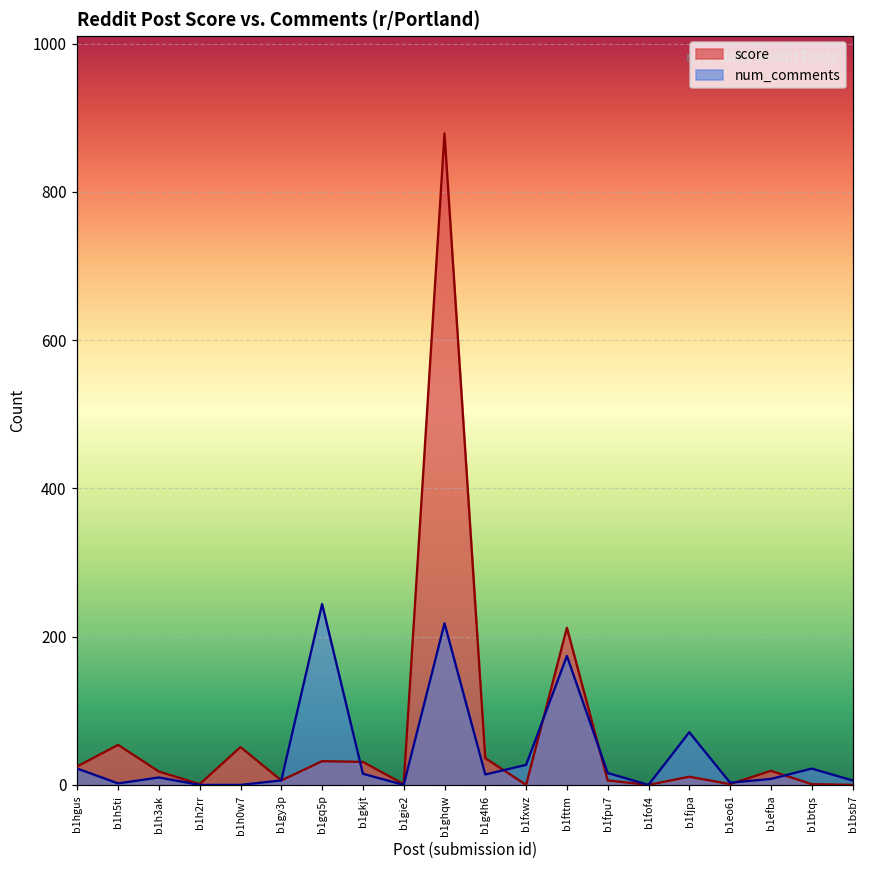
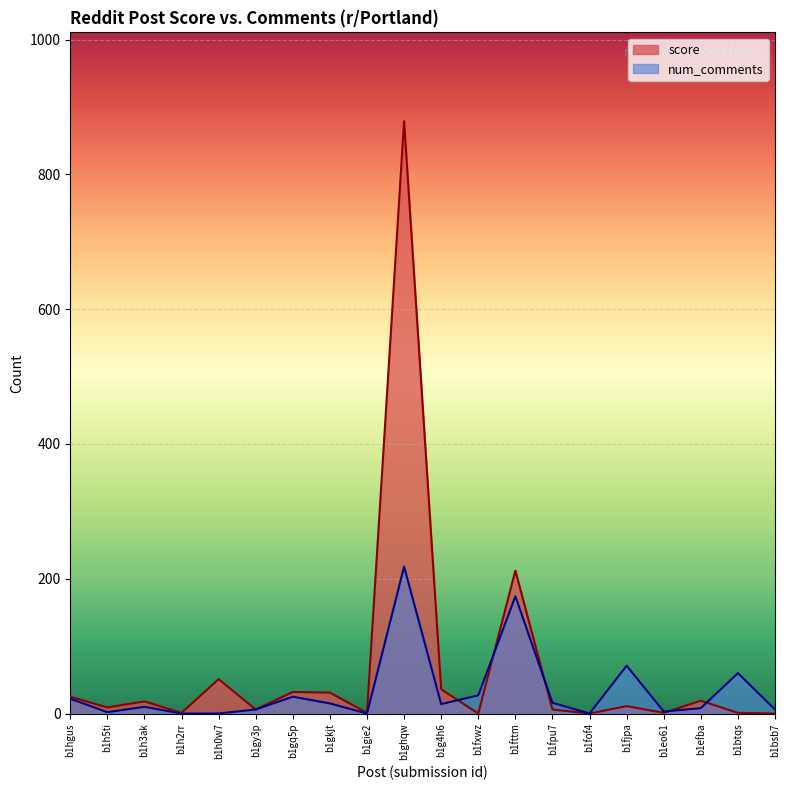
  {
    "score": {
-     "b1h5ti": 50,
+     "b1h5ti": 10,
      "b1h3ak": 20,
      "b1h0w7": 50,
      "b1gq5p": 30,
      "b1gkjt": 30,
      "b1ghqw": 880,
      "b1g4h6": 40,
      "b1fxwz": 0,
      "b1fttm": 210,
      "b1fpu7": 10,
      "b1fjpa": 10,
      "b1efba": 20,
      "b1btqs": 0,
      "b1bsb7": 0
    },
    "num_comments": {
      "b1h5ti": 0,
      "b1h3ak": 10,
      "b1h0w7": 0,
-     "b1gq5p": 240,
+     "b1gq5p": 30,
      "b1gkjt": 20,
      "b1ghqw": 220,
      "b1g4h6": 10,
      "b1fxwz": 30,
      "b1fttm": 170,
      "b1fpu7": 20,
      "b1fjpa": 70,
      "b1efba": 10,
-     "b1btqs": 20,
+     "b1btqs": 60,
      "b1bsb7": 10
    }
  }
